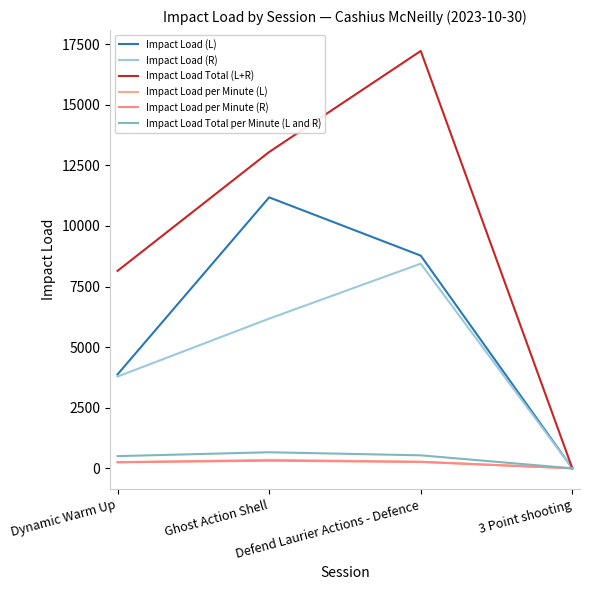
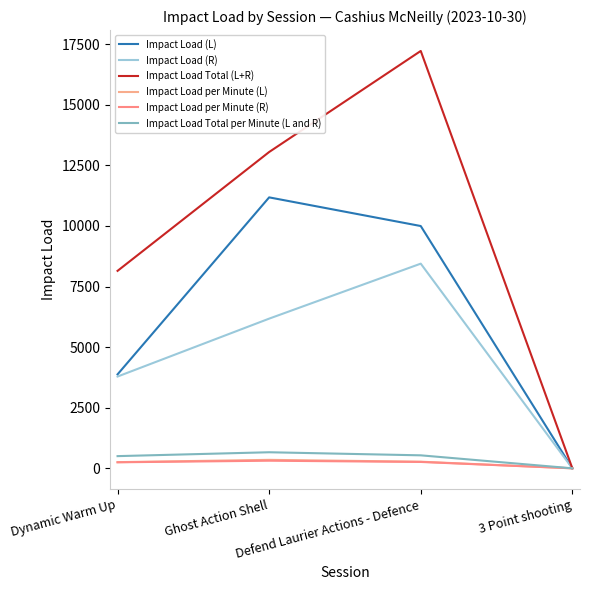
  {
    "Impact Load (L)": {
      "Ghost Action Shell": 11200,
-     "Defend Laurier Actions - Defence": 8800
+     "Defend Laurier Actions - Defence": 10000
    },
    "Impact Load Total (L+R)": {
      "Dynamic Warm Up": 8100,
      "Ghost Action Shell": 13100,
      "Defend Laurier Actions - Defence": 17200
    }
  }
